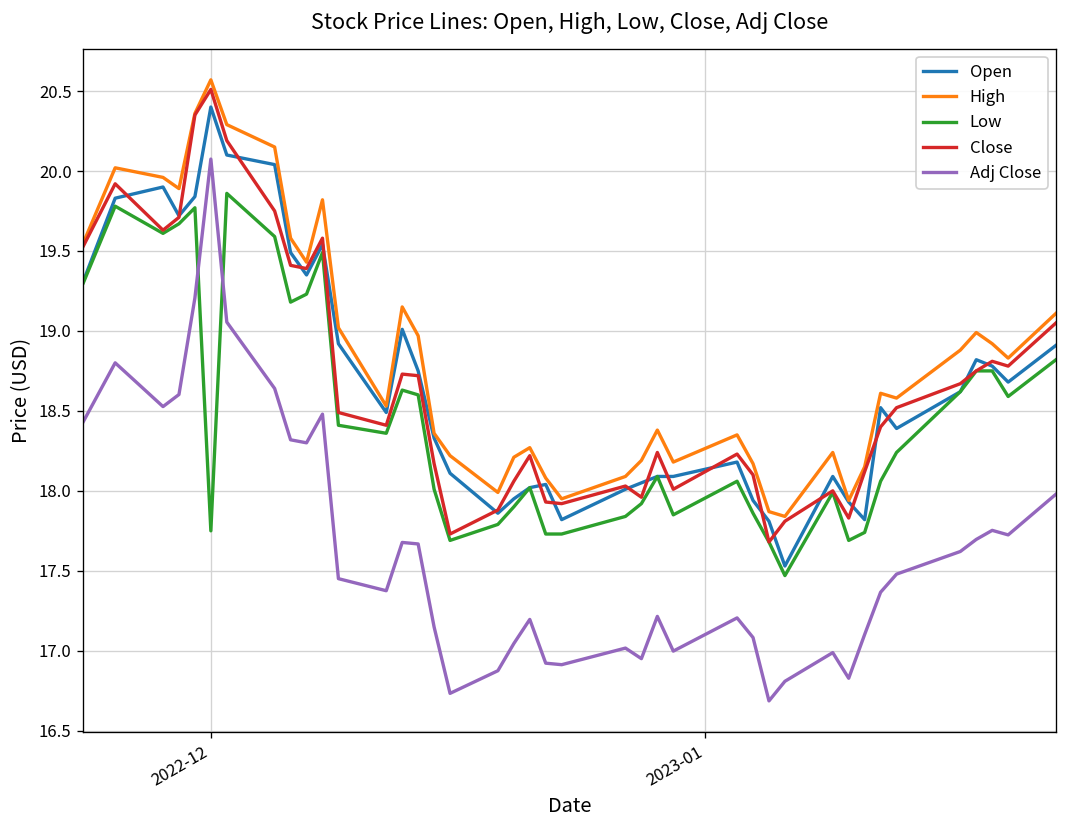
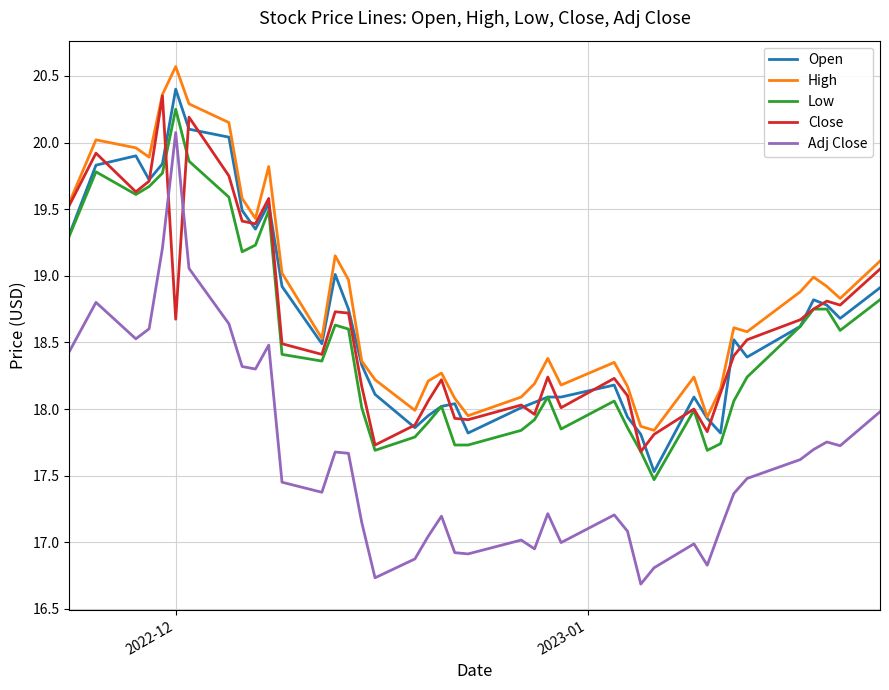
  {
    "Open": {
      "2022-12": 20.40
    },
    "High": {
      "2022-12": 20.57
    },
    "Low": {
-     "2022-12": 17.75
+     "2022-12": 20.25
    },
    "Close": {
-     "2022-12": 20.51
+     "2022-12": 18.67
    },
    "Adj Close": {
      "2022-12": 20.07
    }
  }
